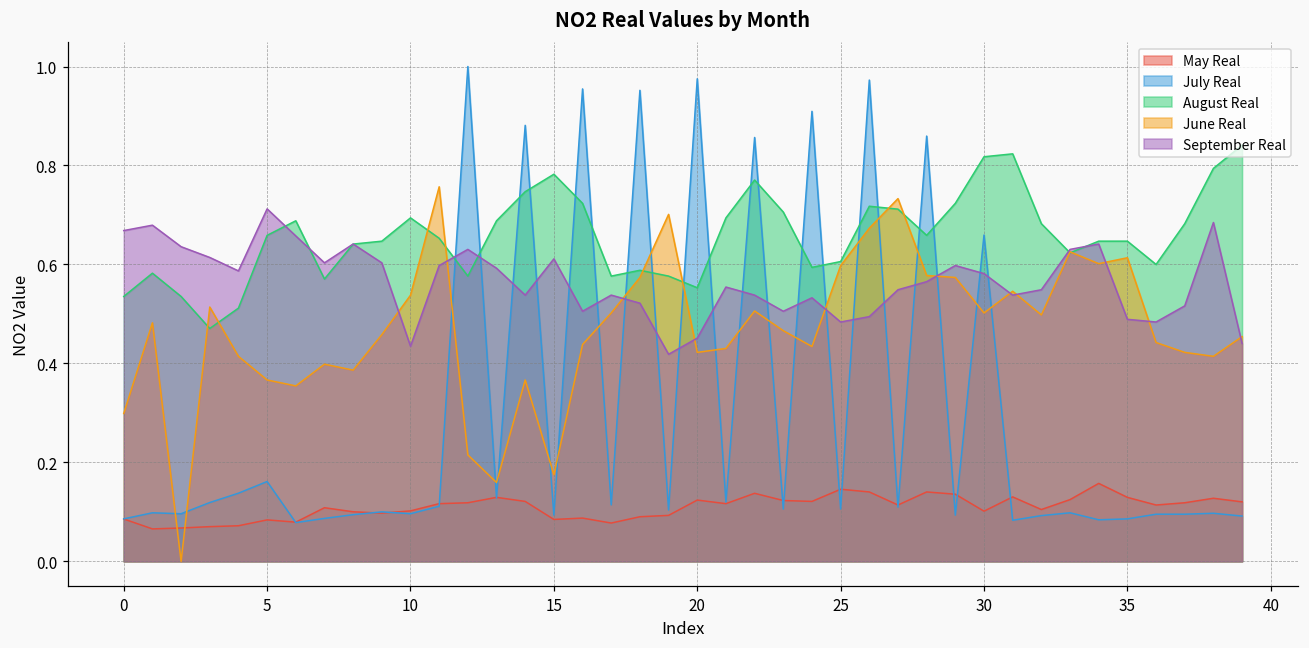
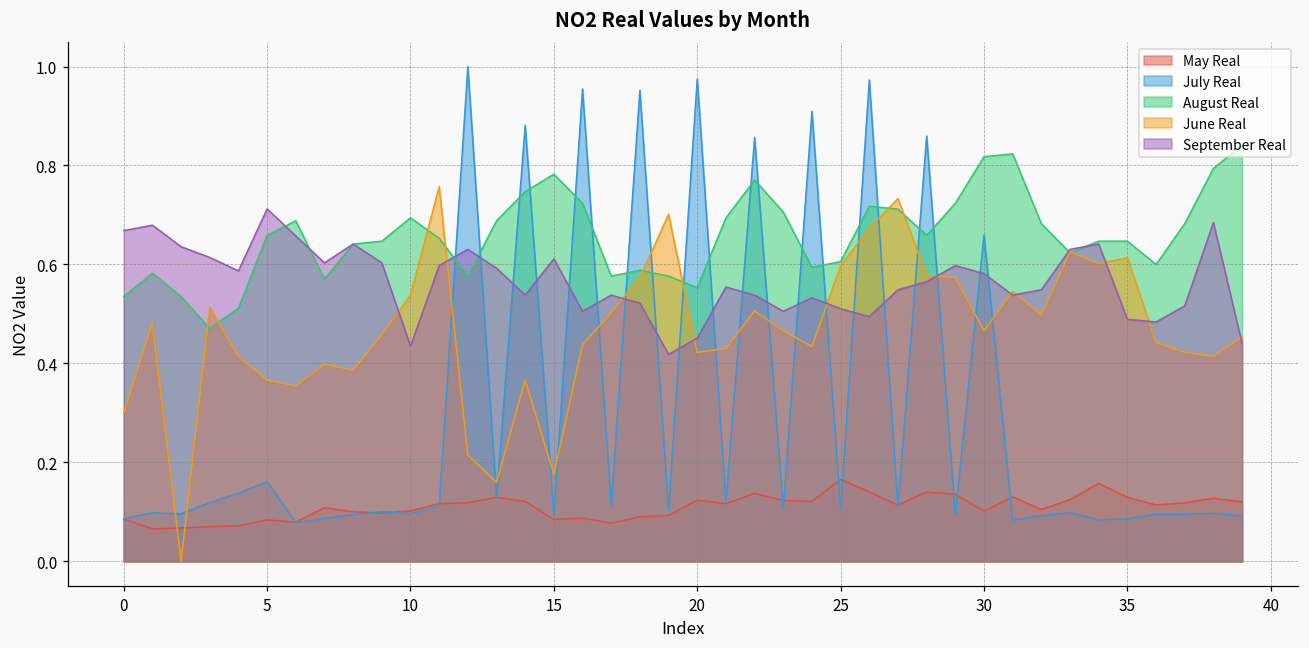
  {
    "May Real": {
      "5": 0.08,
      "10": 0.10,
      "15": 0.08,
      "20": 0.12,
-     "25": 0.15,
+     "25": 0.17,
      "30": 0.10,
      "35": 0.13
    },
    "July Real": {
      "5": 0.16,
      "10": 0.10,
      "15": 0.09,
      "20": 0.98,
      "25": 0.11,
      "30": 0.66,
      "35": 0.09
    },
    "August Real": {
      "0": 0.54,
      "5": 0.66,
      "10": 0.69,
      "15": 0.78,
      "20": 0.55,
      "25": 0.61,
      "30": 0.82,
      "35": 0.65
    },
    "June Real": {
      "0": 0.30,
      "5": 0.37,
      "10": 0.54,
      "15": 0.18,
      "20": 0.42,
      "25": 0.60,
-     "30": 0.50,
+     "30": 0.47,
      "35": 0.61
    },
    "September Real": {
      "0": 0.67,
      "5": 0.71,
      "10": 0.43,
      "15": 0.61,
      "20": 0.45,
-     "25": 0.48,
+     "25": 0.51,
      "30": 0.58,
      "35": 0.49
    }
  }
